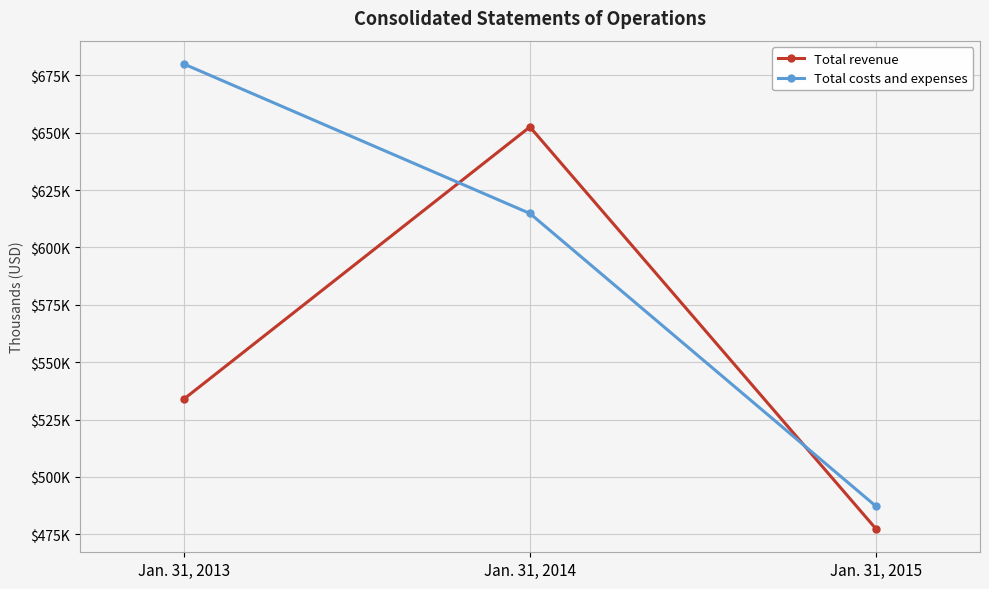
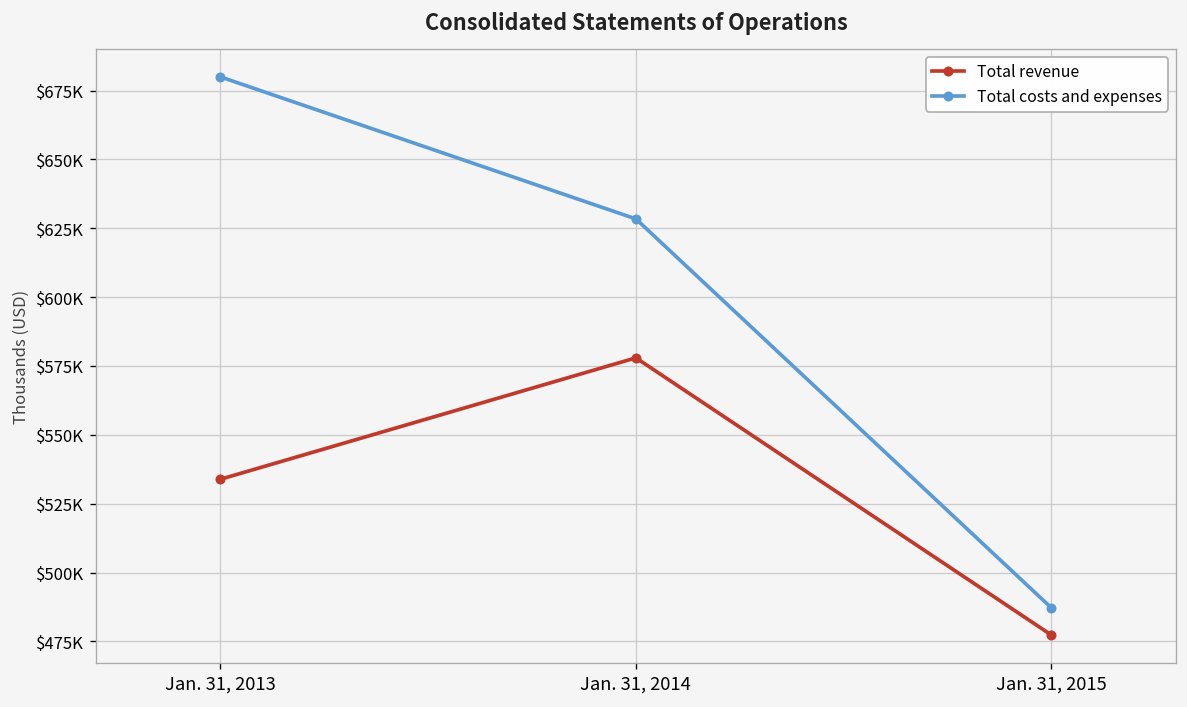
  {
    "Total revenue": {
      "Jan. 31, 2013": "$534000",
-     "Jan. 31, 2014": "$653000",
+     "Jan. 31, 2014": "$578000",
      "Jan. 31, 2015": "$477000"
    },
    "Total costs and expenses": {
      "Jan. 31, 2013": "$680000",
-     "Jan. 31, 2014": "$615000",
+     "Jan. 31, 2014": "$628000",
      "Jan. 31, 2015": "$487000"
    }
  }
